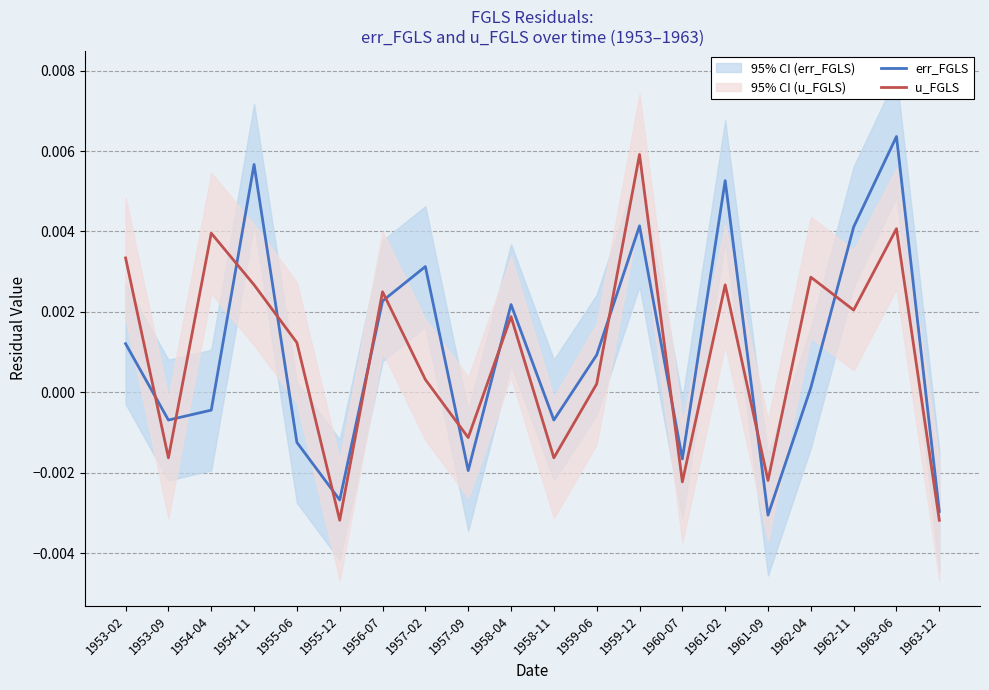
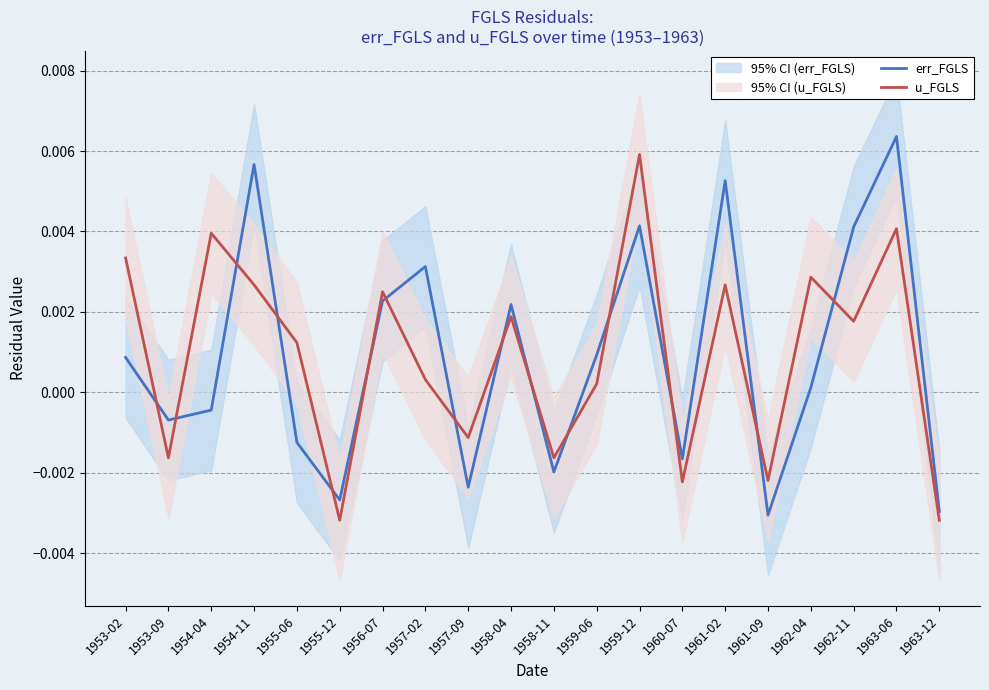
  {
    "err_FGLS": {
-     "1953-02": 0.0012,
+     "1953-02": 0.0009,
      "1953-09": -0.0007,
      "1954-04": -0.0004,
      "1954-11": 0.0057,
      "1955-06": -0.0012,
      "1955-12": -0.0027,
      "1956-07": 0.0023,
      "1957-02": 0.0031,
-     "1957-09": -0.0019,
+     "1957-09": -0.0024,
      "1958-04": 0.0022,
-     "1958-11": -0.0007,
+     "1958-11": -0.0020,
      "1959-06": 0.0009,
      "1959-12": 0.0041,
      "1960-07": -0.0017,
      "1961-02": 0.0053,
      "1961-09": -0.0030,
      "1962-04": 0.0001,
      "1962-11": 0.0041,
      "1963-06": 0.0064,
      "1963-12": -0.0030
    },
    "u_FGLS": {
      "1953-02": 0.0033,
      "1953-09": -0.0016,
      "1954-04": 0.0040,
      "1954-11": 0.0027,
      "1955-06": 0.0012,
      "1955-12": -0.0032,
      "1956-07": 0.0025,
      "1957-02": 0.0003,
      "1957-09": -0.0011,
      "1958-04": 0.0019,
      "1958-11": -0.0016,
      "1959-06": 0.0002,
      "1959-12": 0.0059,
      "1960-07": -0.0022,
      "1961-02": 0.0027,
      "1961-09": -0.0022,
      "1962-04": 0.0029,
-     "1962-11": 0.0020,
+     "1962-11": 0.0018,
      "1963-06": 0.0041,
      "1963-12": -0.0032
    }
  }
